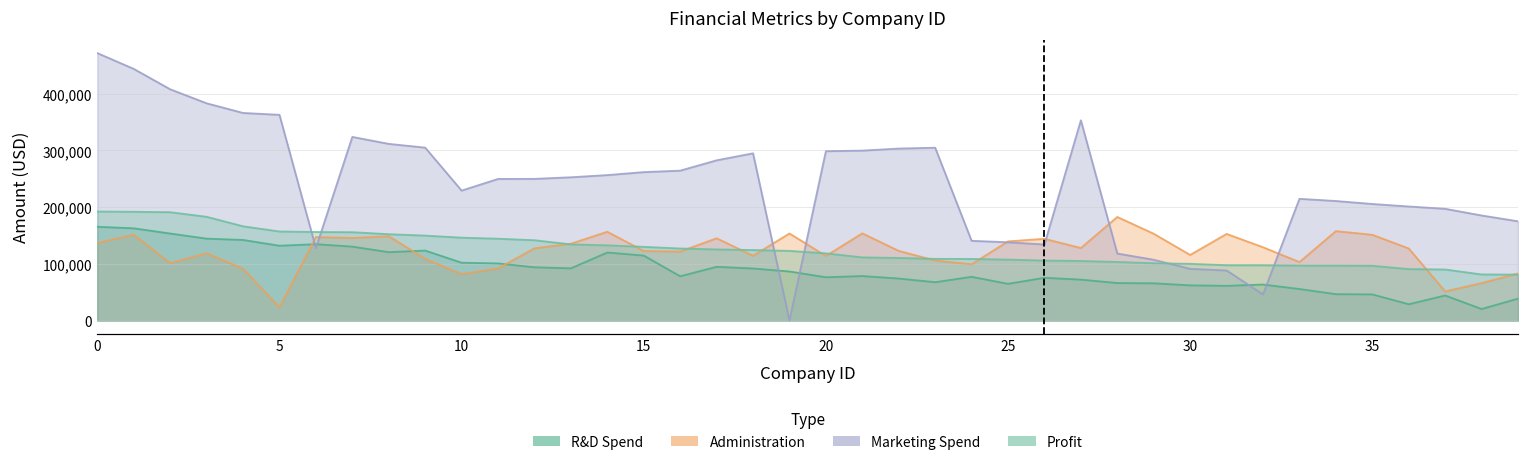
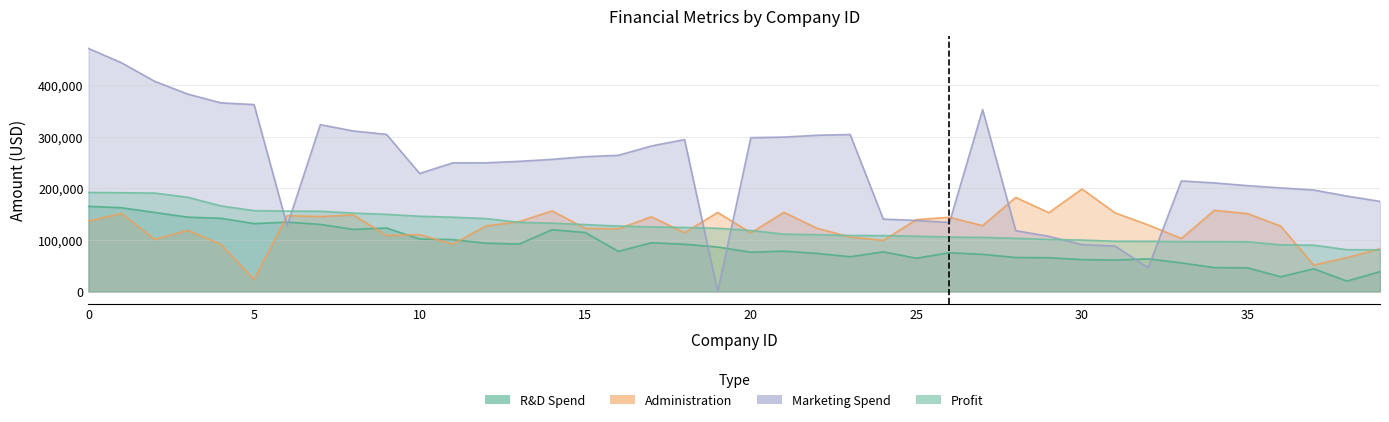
  {
    "Administration": {
      "0": "140,000",
      "5": "20,000",
-     "10": "80,000",
+     "10": "110,000",
      "15": "120,000",
-     "30": "120,000",
+     "30": "200,000",
      "35": "150,000"
    }
  }
